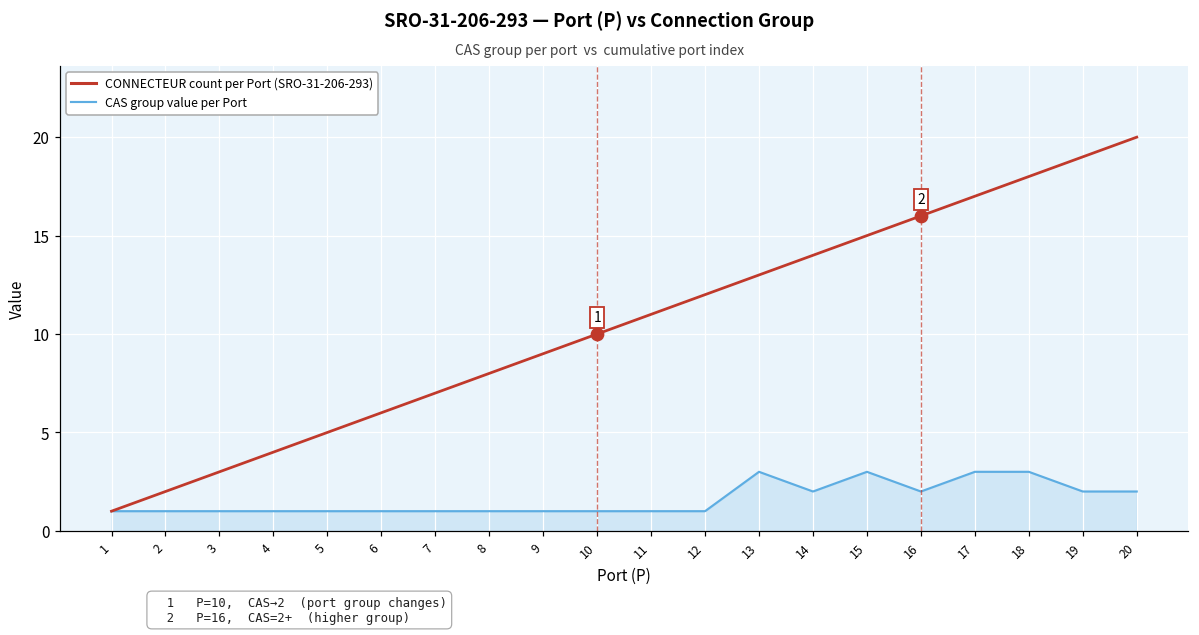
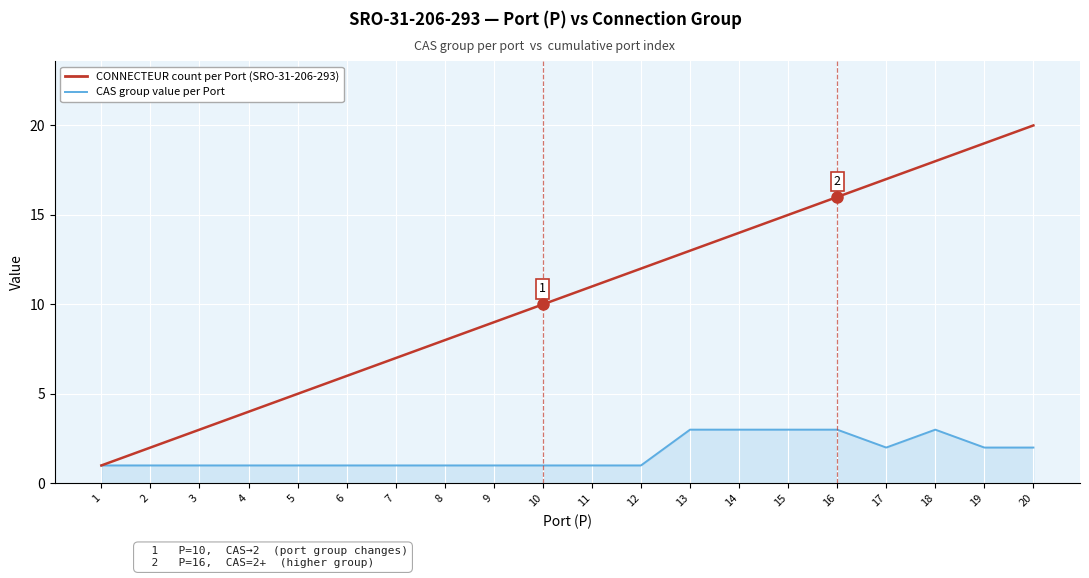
  {
    "CAS group value per Port": {
      "2": 1,
      "3": 1,
      "4": 1,
      "5": 1,
      "6": 1,
      "7": 1,
      "8": 1,
      "9": 1,
      "10": 1,
      "11": 1,
      "12": 1,
      "13": 3,
-     "14": 2,
+     "14": 3,
      "15": 3,
-     "16": 2,
-     "17": 3,
+     "16": 3,
+     "17": 2,
      "18": 3,
      "19": 2,
      "20": 2
    }
  }
